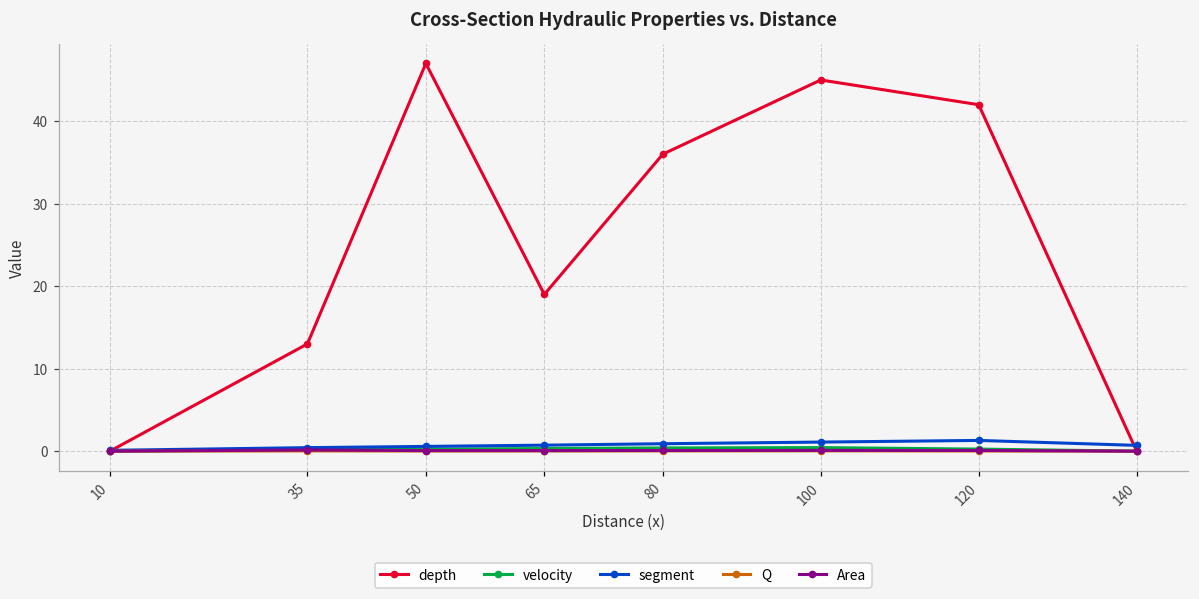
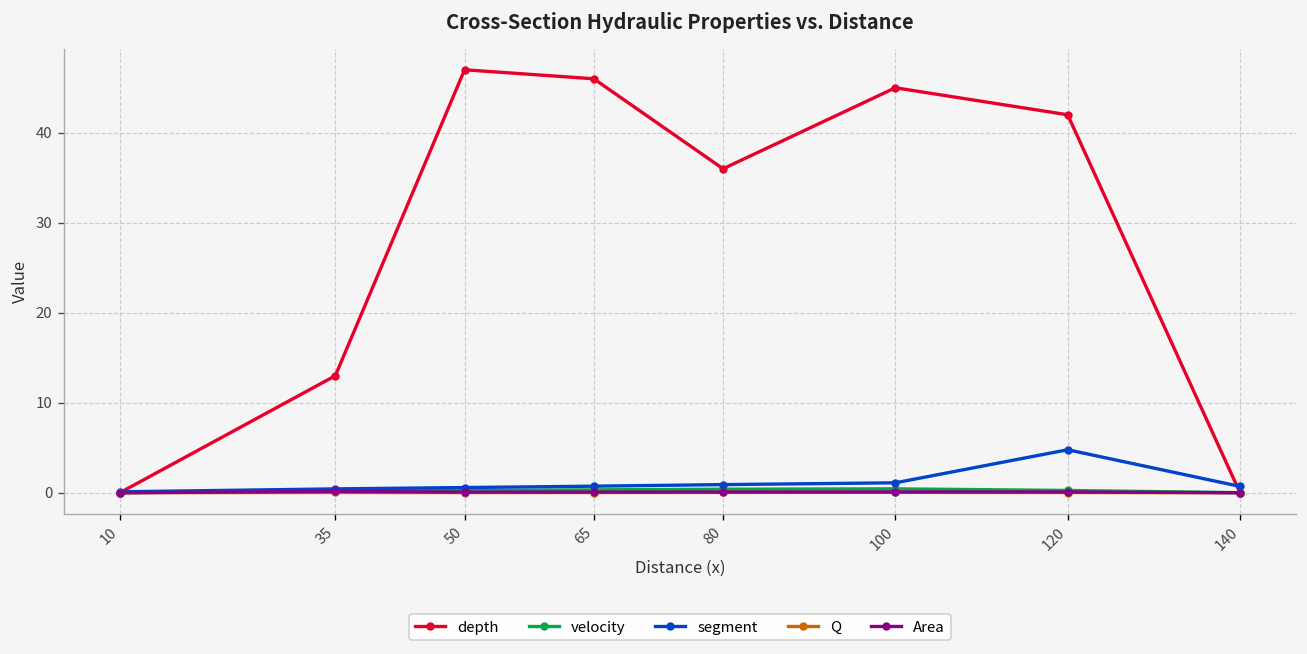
  {
    "depth": {
      "35": 13,
      "50": 47,
-     "65": 19,
+     "65": 46,
      "80": 36,
      "100": 45,
      "120": 42
    },
    "velocity": {
      "100": 0
    },
    "segment": {
      "65": 1,
      "80": 1,
      "100": 1,
-     "120": 1,
+     "120": 5,
      "140": 1
    }
  }
